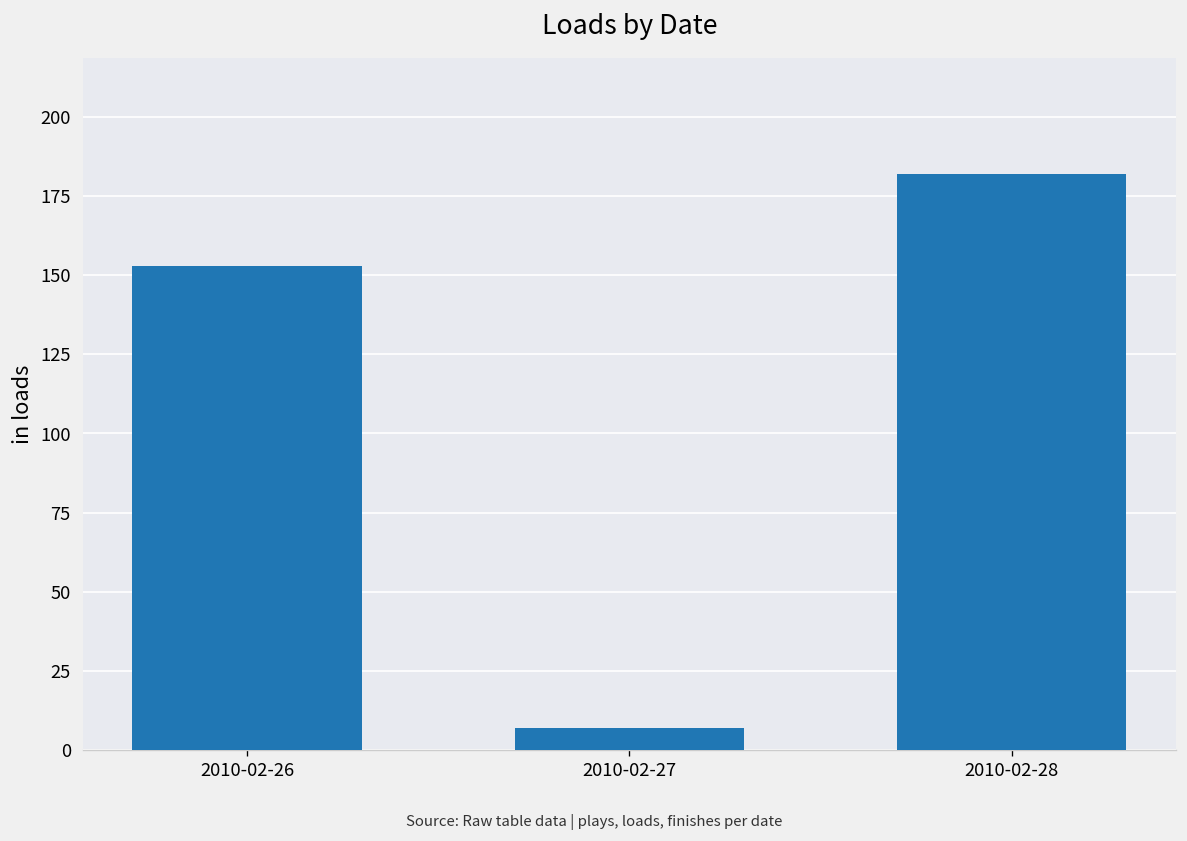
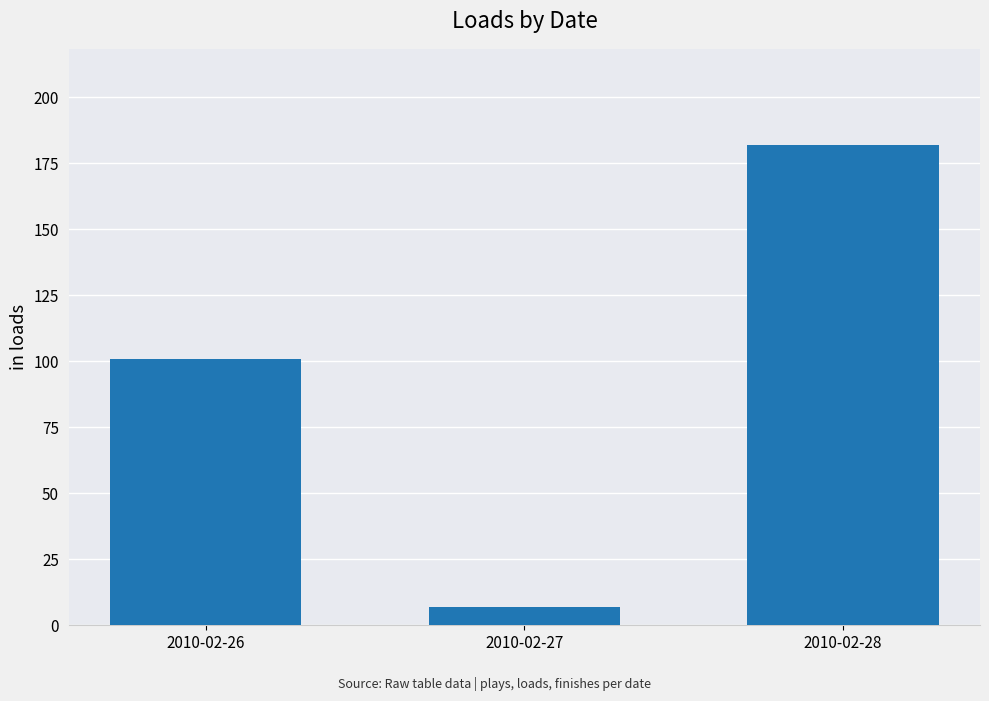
  {
-   "2010-02-26": 153,
+   "2010-02-26": 101,
    "2010-02-27": 7,
    "2010-02-28": 182
  }
